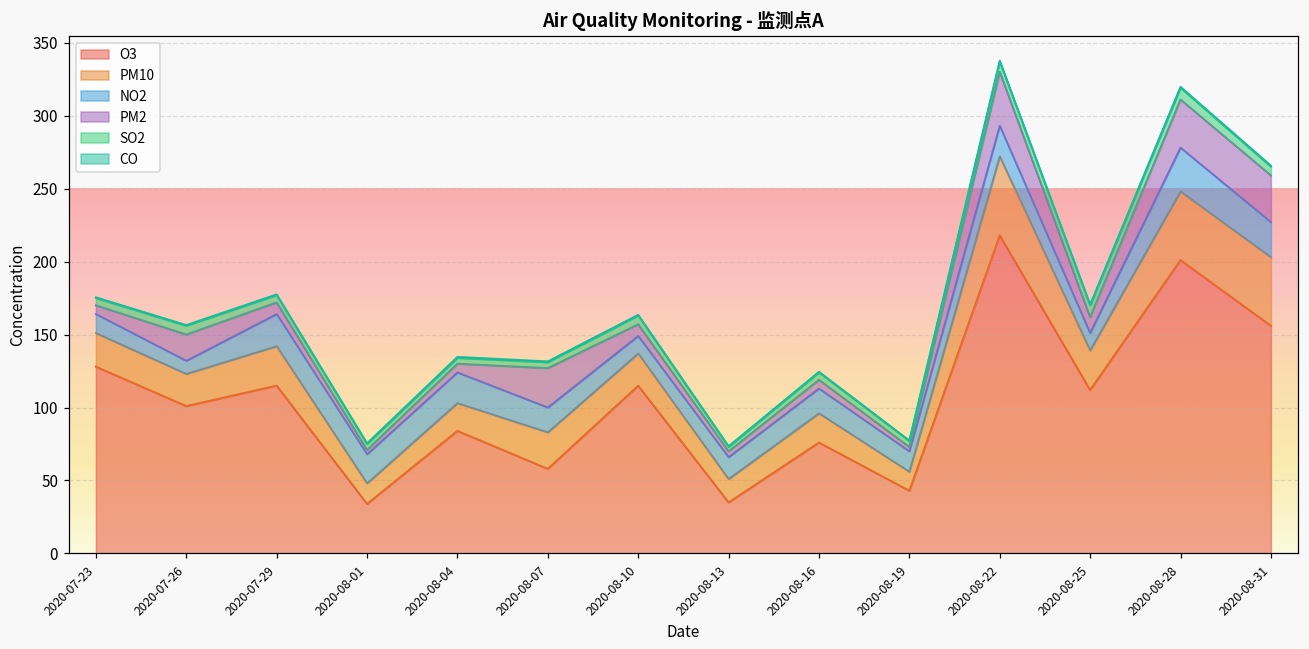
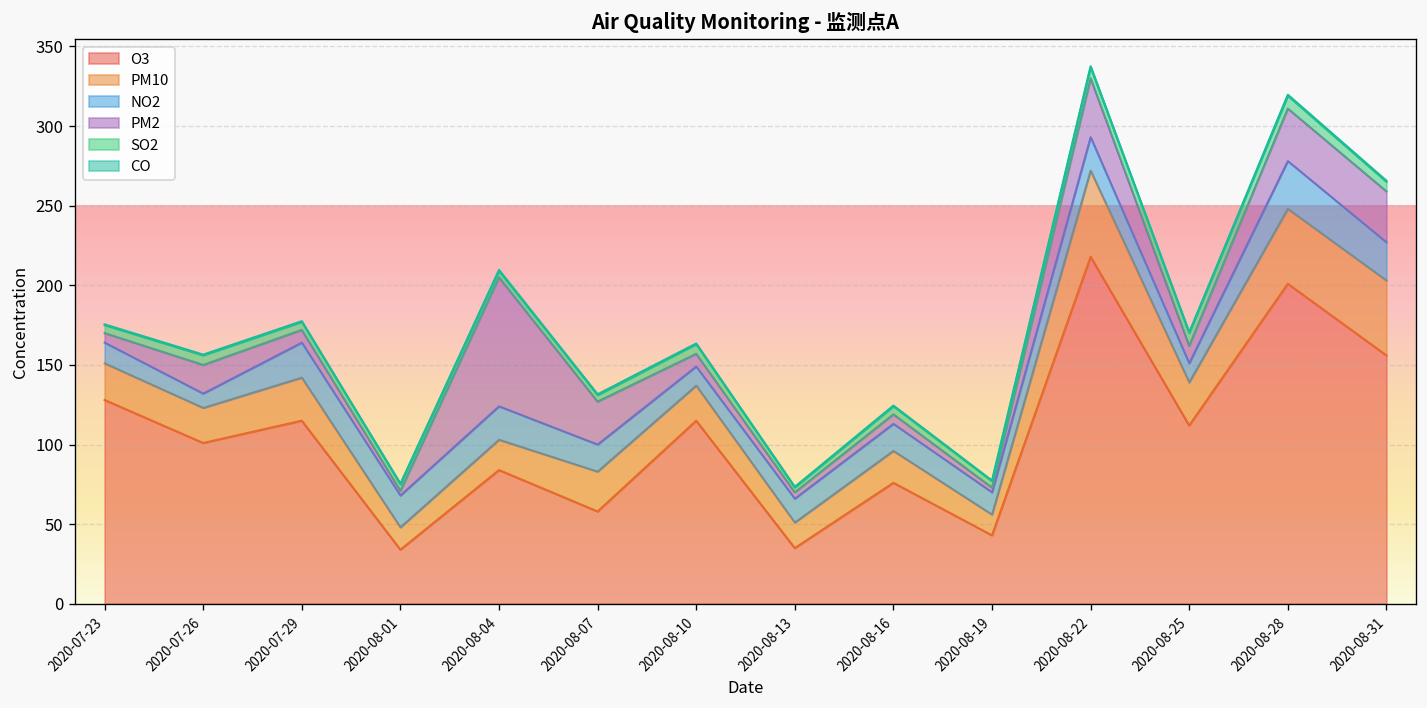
  {
    "PM2": {
      "2020-07-23": 6,
      "2020-07-26": 18,
      "2020-07-29": 8,
      "2020-08-01": 3,
-     "2020-08-04": 6,
+     "2020-08-04": 81,
      "2020-08-07": 27,
      "2020-08-10": 8,
      "2020-08-13": 4,
      "2020-08-16": 6,
      "2020-08-19": 3,
      "2020-08-22": 37,
      "2020-08-25": 11,
      "2020-08-28": 33,
      "2020-08-31": 32
    }
  }
